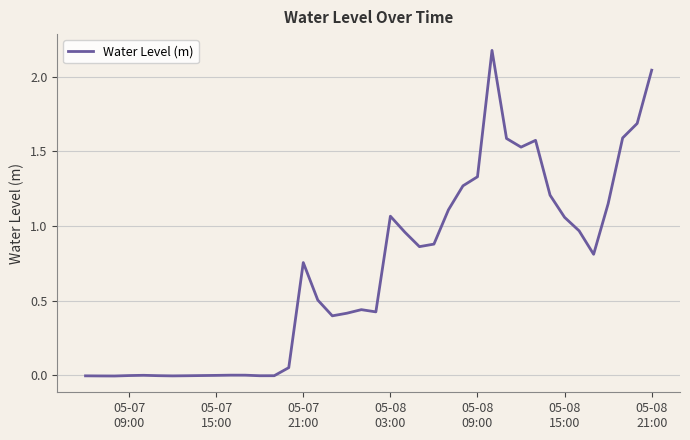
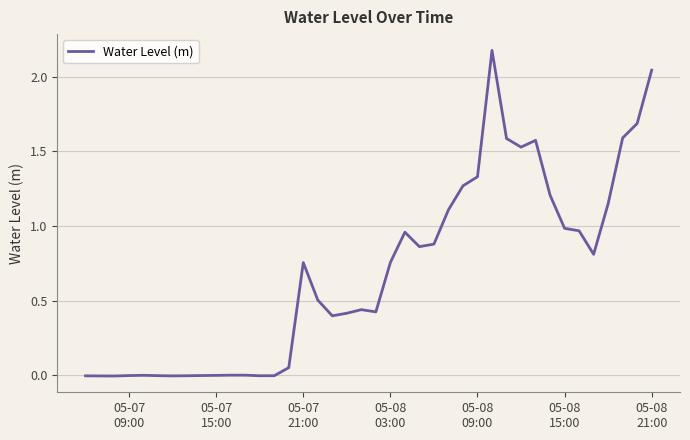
  {
    "05-07 09:00": 0.00,
    "05-07 15:00": 0.00,
    "05-07 21:00": 0.76,
-   "05-08 03:00": 1.07,
+   "05-08 03:00": 0.76,
    "05-08 09:00": 1.33,
-   "05-08 15:00": 1.06,
+   "05-08 15:00": 0.98,
    "05-08 21:00": 2.04
  }
